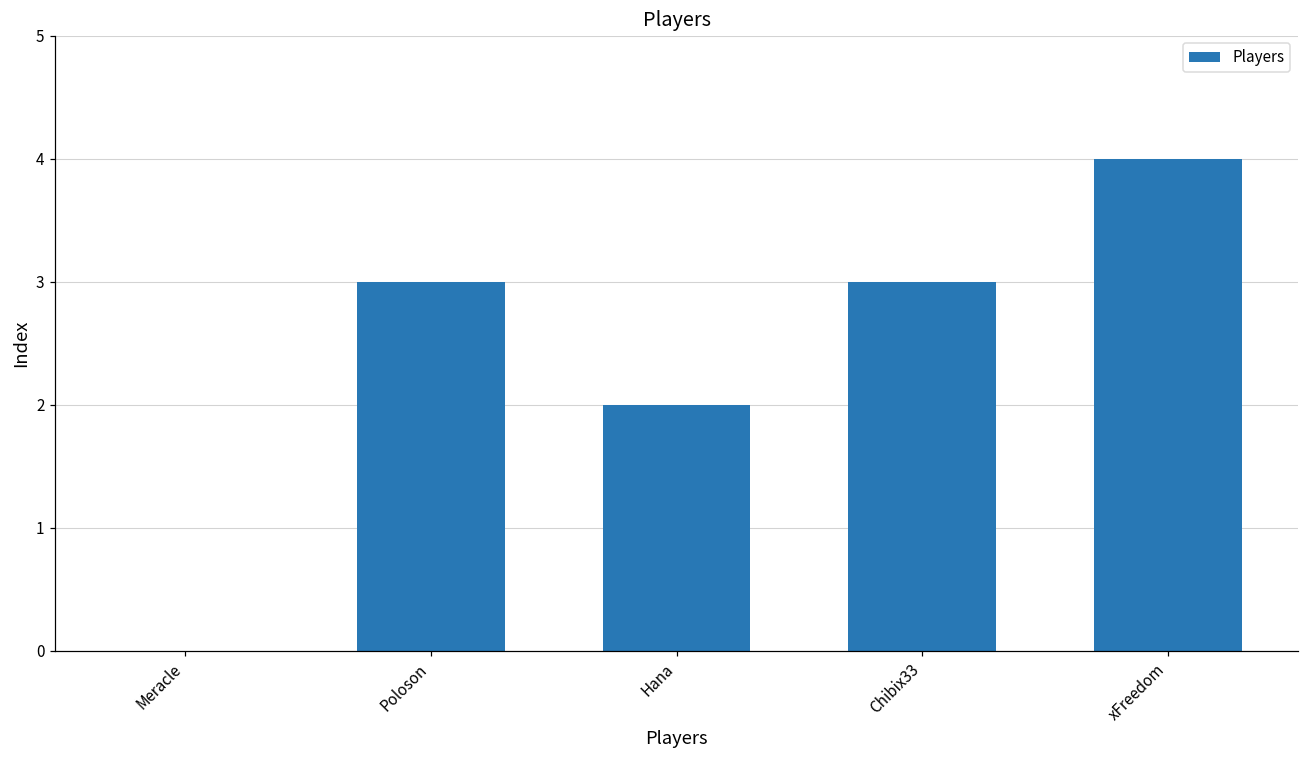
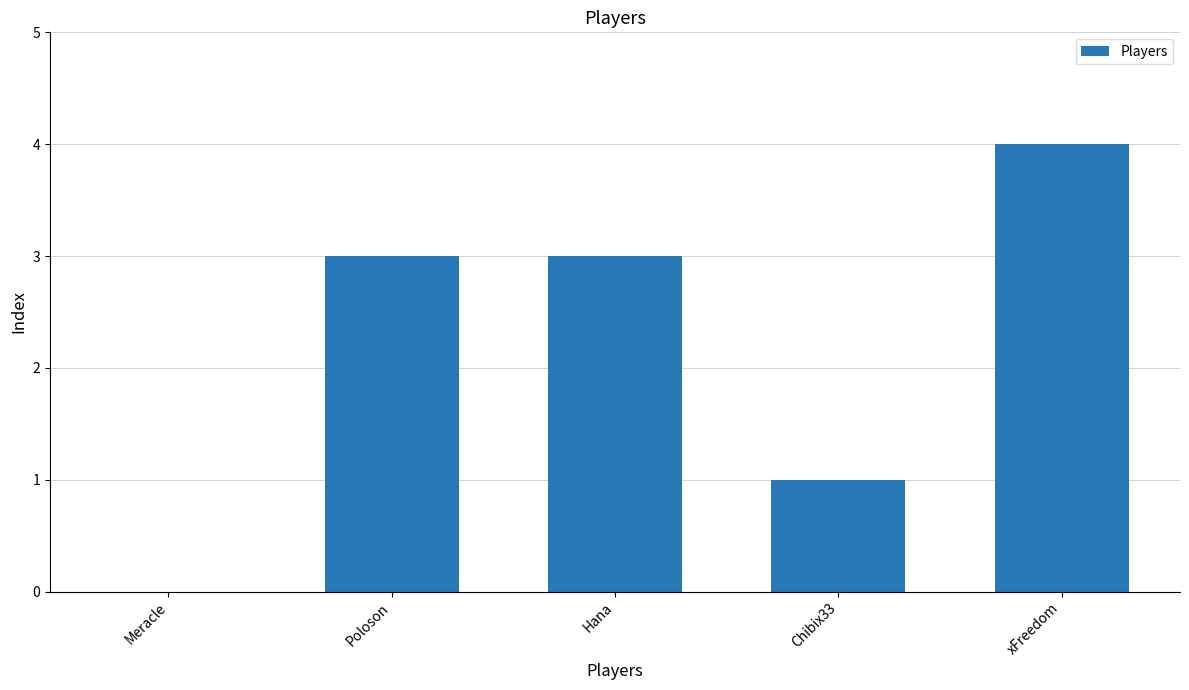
  {
    "Meracle": 0,
    "Poloson": 3,
-   "Hana": 2,
-   "Chibix33": 3,
+   "Hana": 3,
+   "Chibix33": 1,
    "xFreedom": 4
  }
